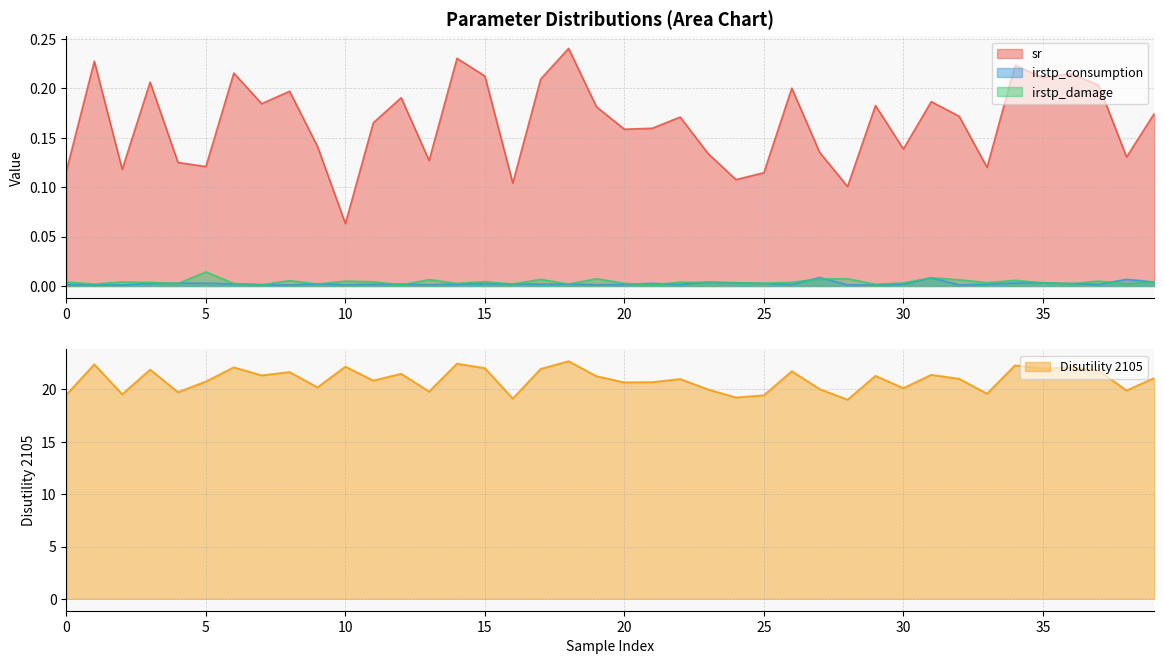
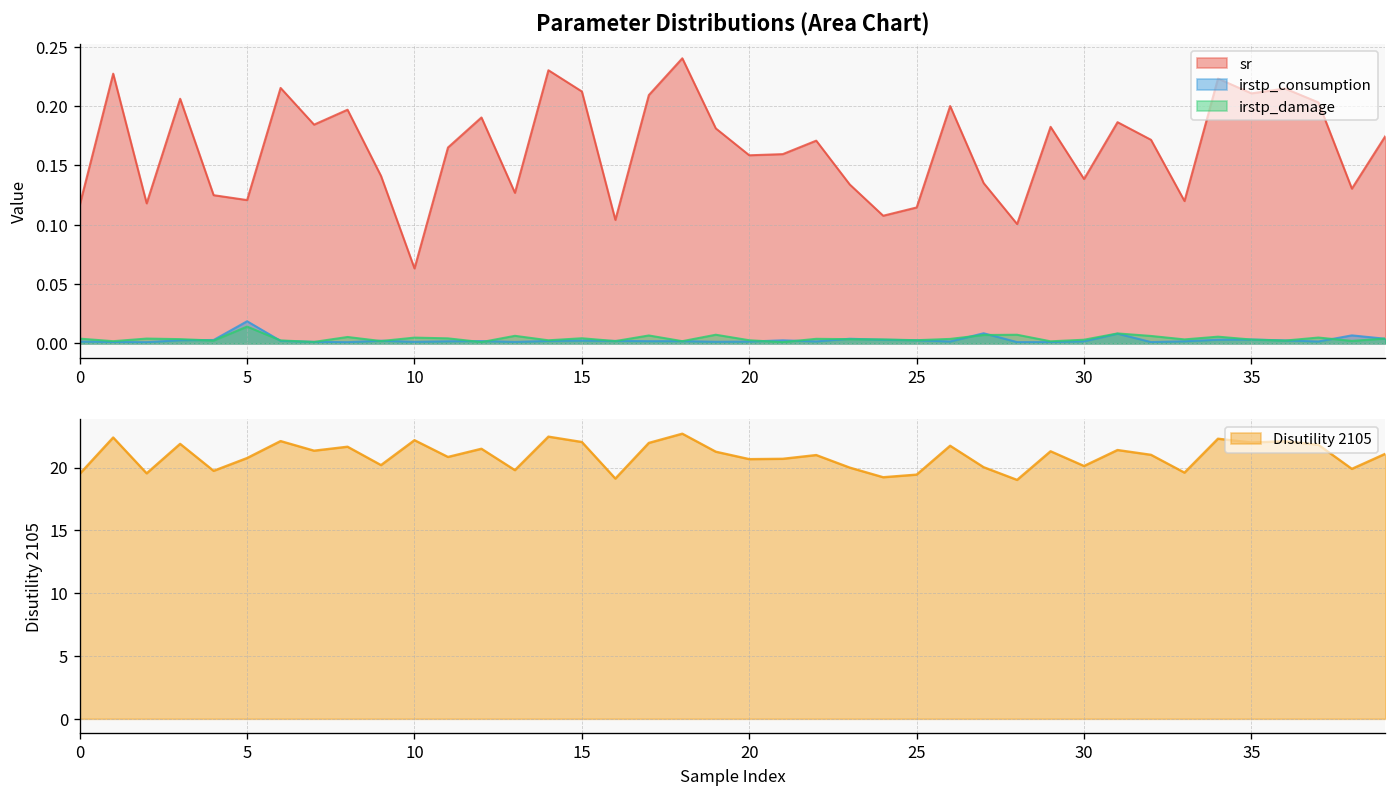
  {
    "Parameter Distributions (Area Chart)": {
      "sr": {
        "0": 0.12,
        "5": 0.12,
        "10": 0.06,
        "15": 0.21,
        "20": 0.16,
        "25": 0.11,
        "30": 0.14
      },
      "irstp_consumption": {
-       "5": 0.00,
+       "5": 0.02,
        "10": 0.00
      },
      "irstp_damage": {
        "5": 0.01,
        "10": 0.00
      }
    }
  }
